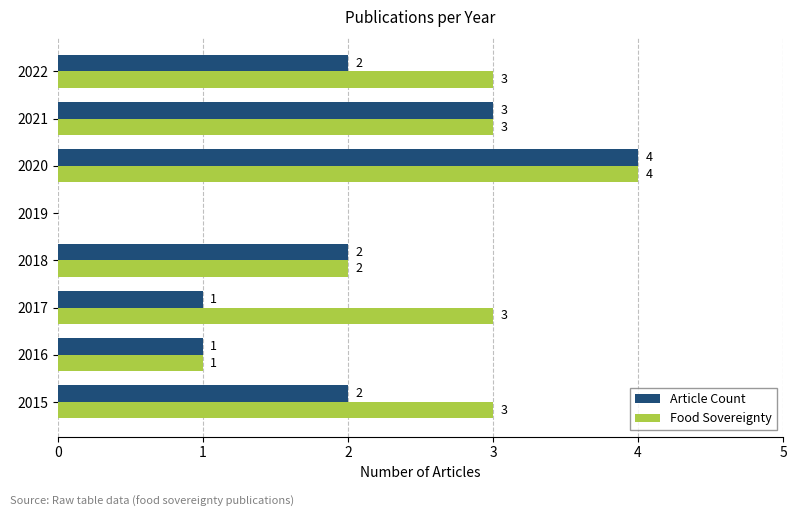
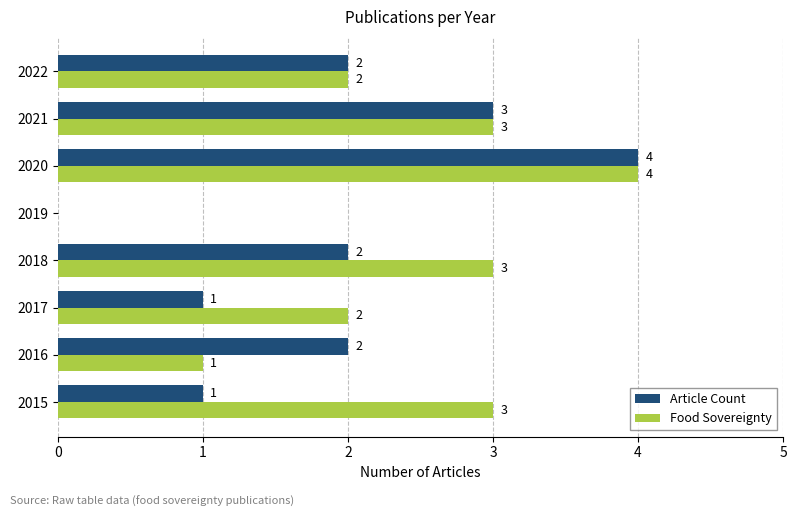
  {
    "Article Count": {
      "2022": 2,
      "2021": 3,
      "2020": 4,
      "2018": 2,
      "2017": 1,
-     "2016": 1,
-     "2015": 2
+     "2016": 2,
+     "2015": 1
    },
    "Food Sovereignty": {
-     "2022": 3,
+     "2022": 2,
      "2021": 3,
      "2020": 4,
-     "2018": 2,
-     "2017": 3,
+     "2018": 3,
+     "2017": 2,
      "2016": 1,
      "2015": 3
    }
  }
